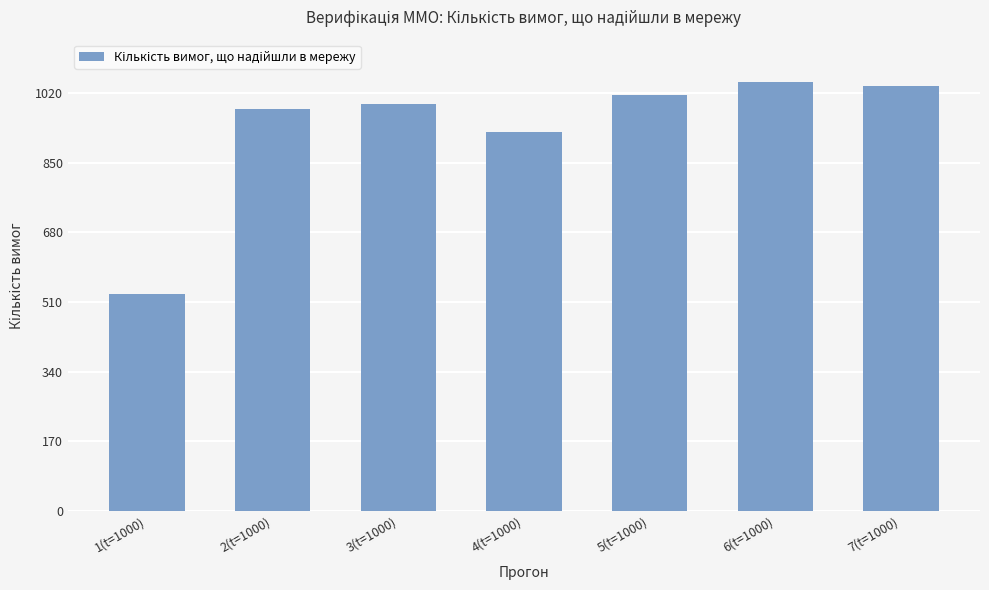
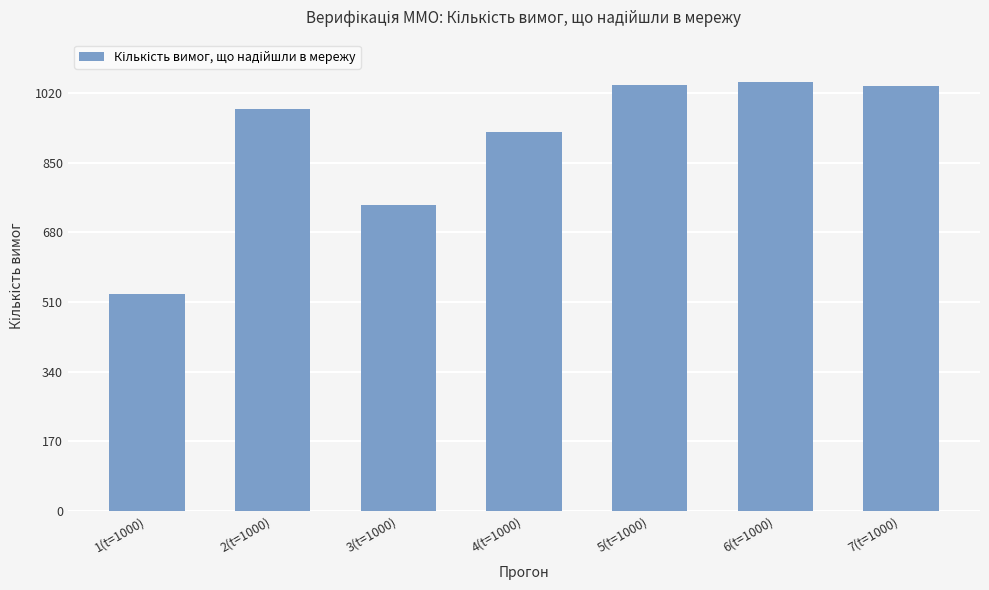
  {
    "1(t=1000)": 530,
    "2(t=1000)": 980,
-   "3(t=1000)": 990,
+   "3(t=1000)": 750,
    "4(t=1000)": 920,
-   "5(t=1000)": 1010,
+   "5(t=1000)": 1040,
    "6(t=1000)": 1050,
    "7(t=1000)": 1040
  }
